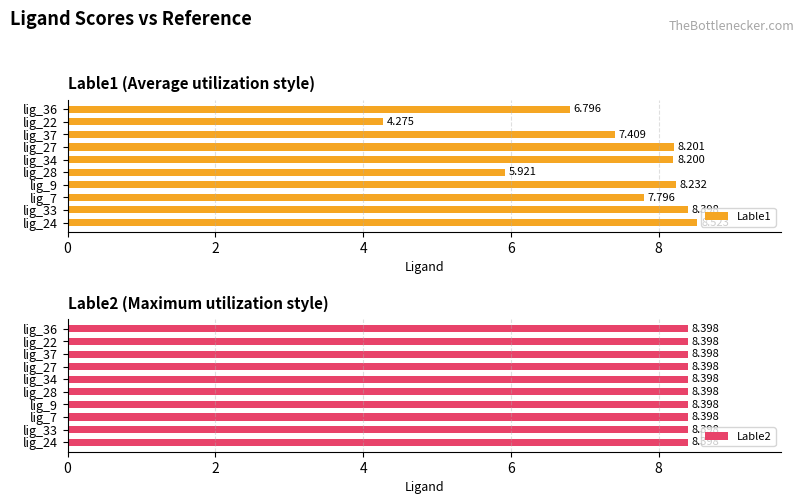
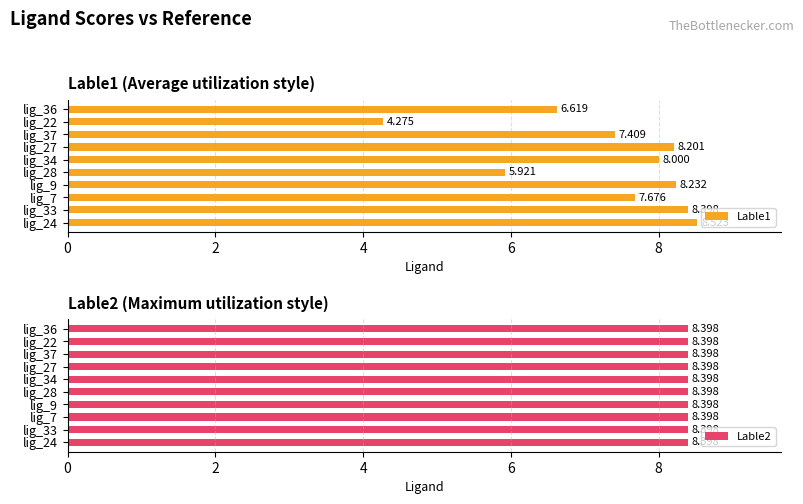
  {
    "Lable1 (Average utilization style)": {
-     "lig_36": 6.796,
+     "lig_36": 6.619,
      "lig_22": 4.275,
      "lig_37": 7.409,
      "lig_27": 8.201,
-     "lig_34": 8.200,
+     "lig_34": 8.000,
      "lig_28": 5.921,
      "lig_9": 8.232,
-     "lig_7": 7.796
+     "lig_7": 7.676
    },
    "Lable2 (Maximum utilization style)": {
      "lig_36": 8.398,
      "lig_22": 8.398,
      "lig_37": 8.398,
      "lig_27": 8.398,
      "lig_34": 8.398,
      "lig_28": 8.398,
      "lig_9": 8.398,
      "lig_7": 8.398
    }
  }
